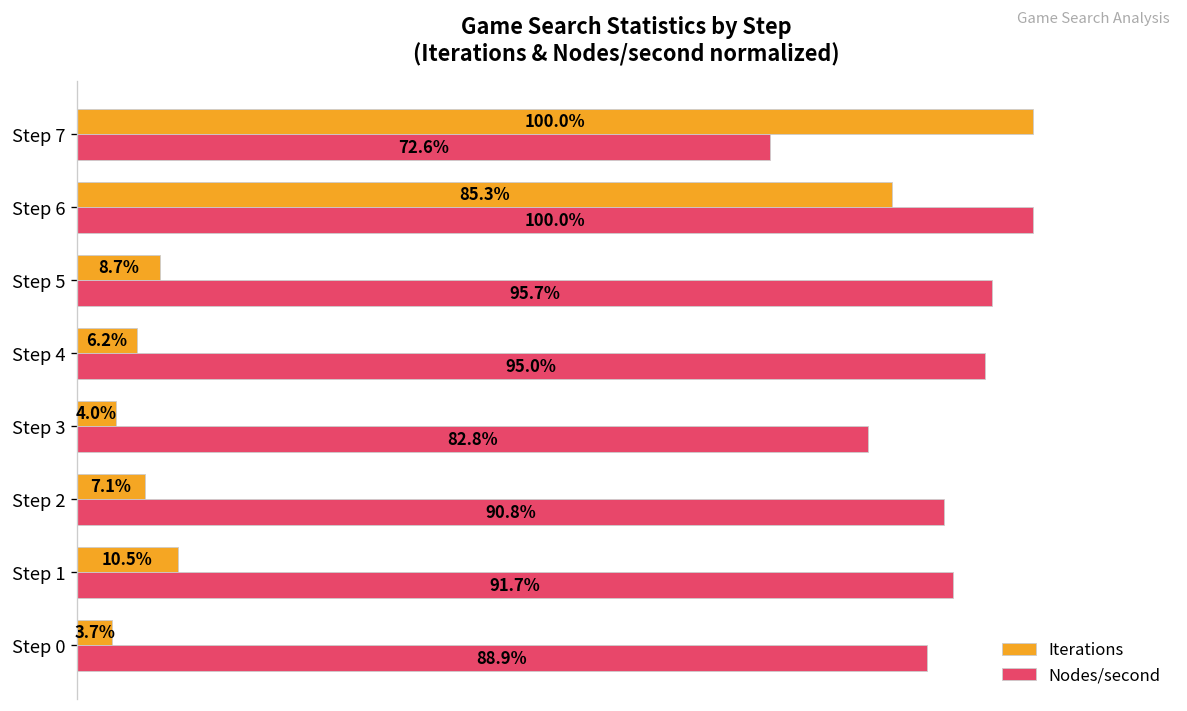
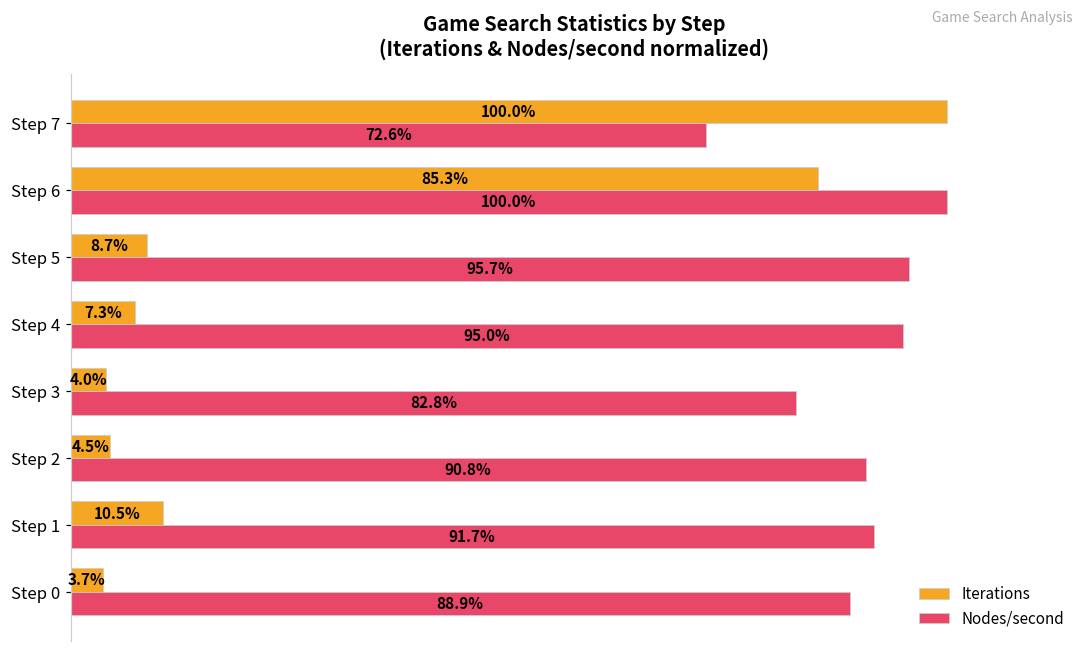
  {
    "Iterations": {
      "Step 7": "100.0%",
      "Step 6": "85.3%",
      "Step 5": "8.7%",
-     "Step 4": "6.2%",
+     "Step 4": "7.3%",
      "Step 3": "4.0%",
-     "Step 2": "7.1%",
+     "Step 2": "4.5%",
      "Step 1": "10.5%",
      "Step 0": "3.7%"
    },
    "Nodes/second": {
      "Step 7": "72.6%",
      "Step 6": "100.0%",
      "Step 5": "95.7%",
      "Step 4": "95.0%",
      "Step 3": "82.8%",
      "Step 2": "90.8%",
      "Step 1": "91.7%",
      "Step 0": "88.9%"
    }
  }
